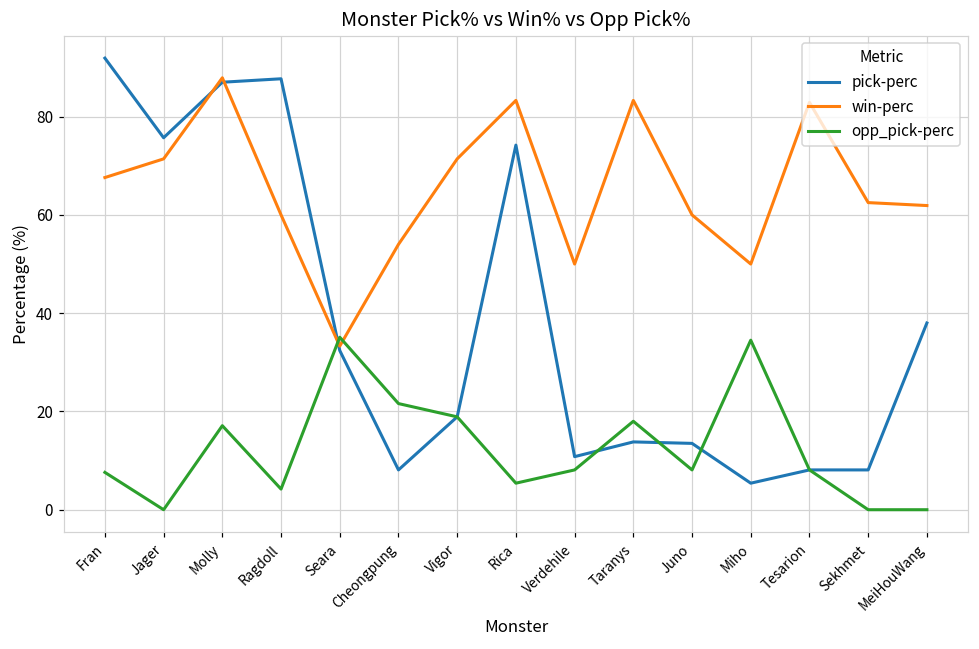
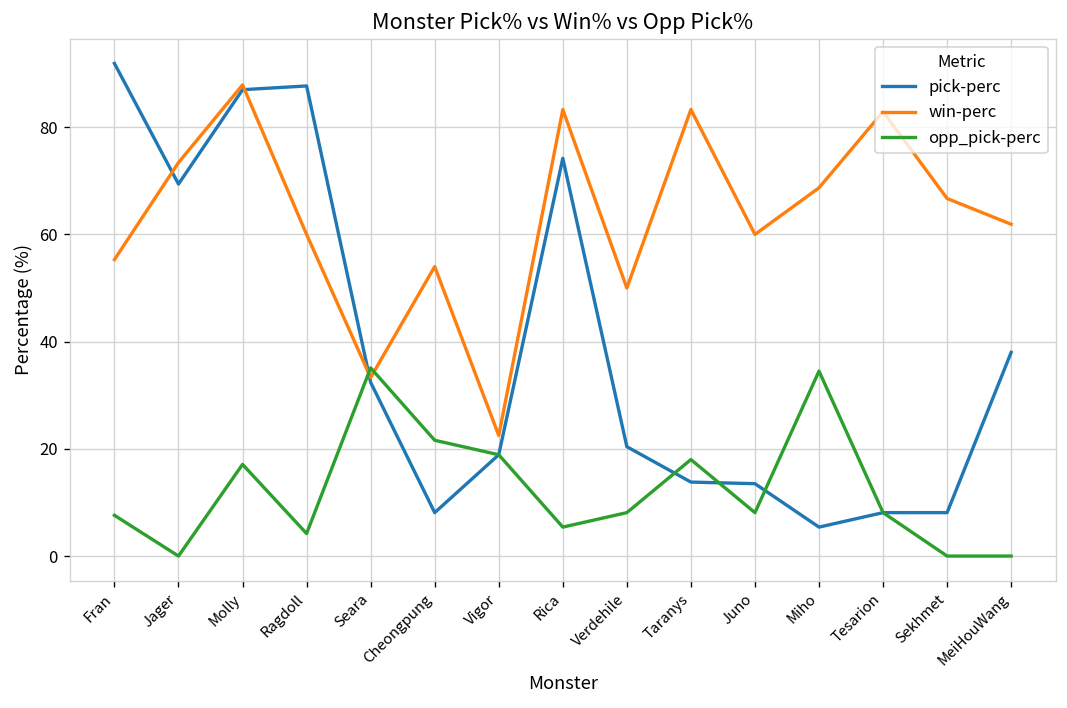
  {
    "pick-perc": {
      "Fran": 92,
-     "Jager": 76,
+     "Jager": 69,
      "Molly": 87,
      "Ragdoll": 88,
      "Seara": 32,
      "Cheongpung": 8,
      "Rica": 74,
-     "Verdehile": 11,
+     "Verdehile": 20,
      "Taranys": 14,
      "Juno": 14,
      "Miho": 5,
      "Sekhmet": 8,
      "MeiHouWang": 38
    },
    "win-perc": {
-     "Fran": 68,
-     "Jager": 71,
+     "Fran": 55,
+     "Jager": 73,
      "Molly": 88,
      "Ragdoll": 60,
      "Seara": 33,
      "Cheongpung": 54,
-     "Vigor": 71,
+     "Vigor": 23,
      "Rica": 83,
      "Verdehile": 50,
      "Taranys": 83,
      "Juno": 60,
-     "Miho": 50,
-     "Sekhmet": 63,
+     "Miho": 69,
+     "Sekhmet": 67,
      "MeiHouWang": 62
    },
    "opp_pick-perc": {
      "Fran": 8,
      "Jager": 0,
      "Molly": 17,
      "Ragdoll": 4,
      "Seara": 35,
      "Cheongpung": 22,
      "Rica": 5,
      "Verdehile": 8,
      "Taranys": 18,
      "Juno": 8,
      "Miho": 35,
      "Sekhmet": 0,
      "MeiHouWang": 0
    }
  }
